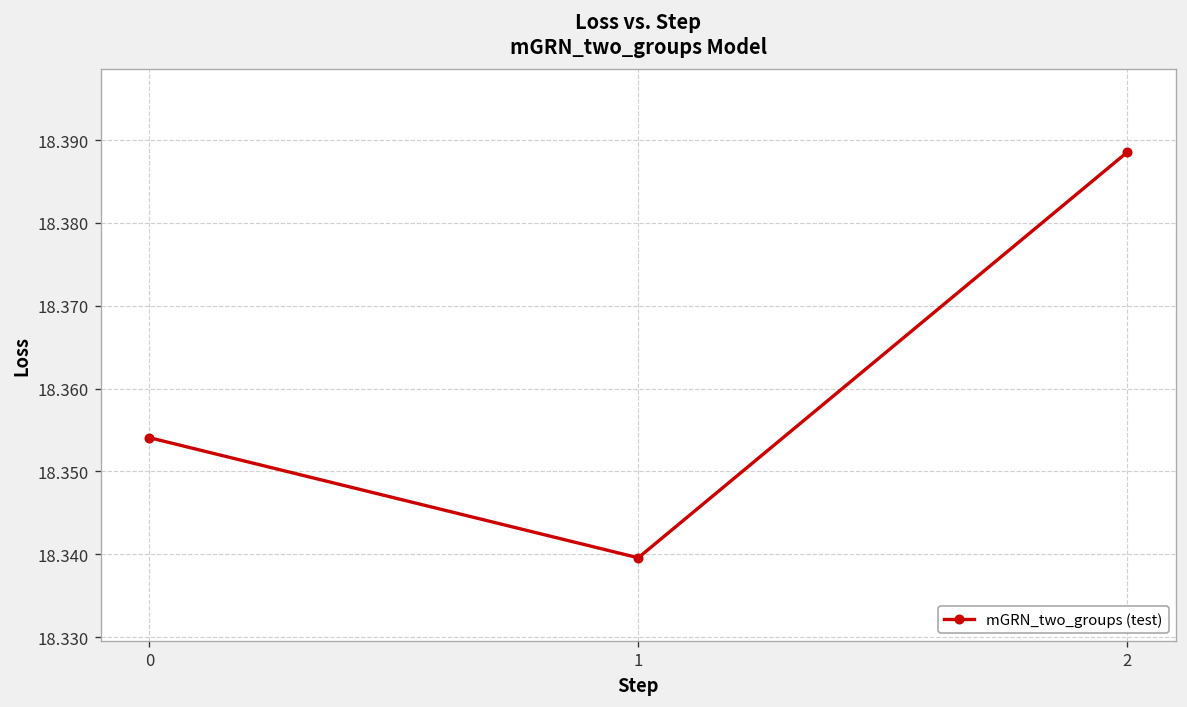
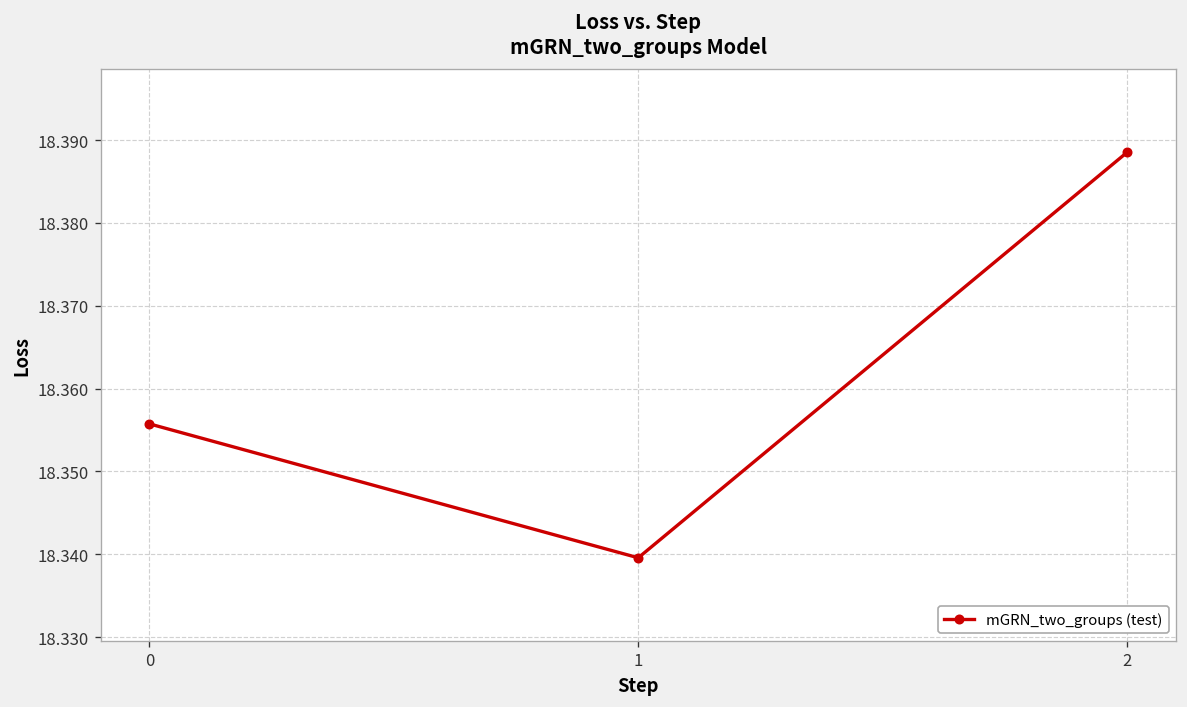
  {
-   "0": 18.354,
+   "0": 18.356,
    "1": 18.340,
    "2": 18.389
  }
